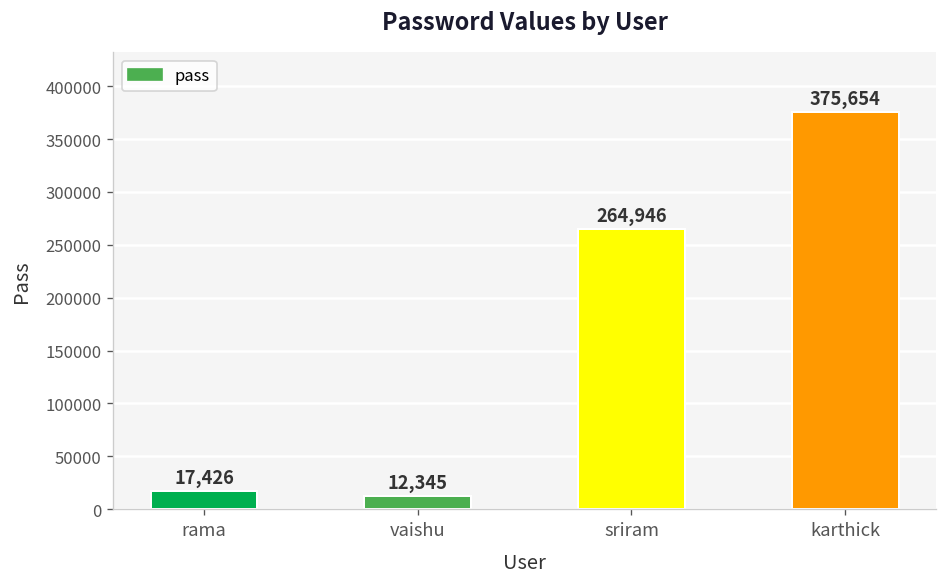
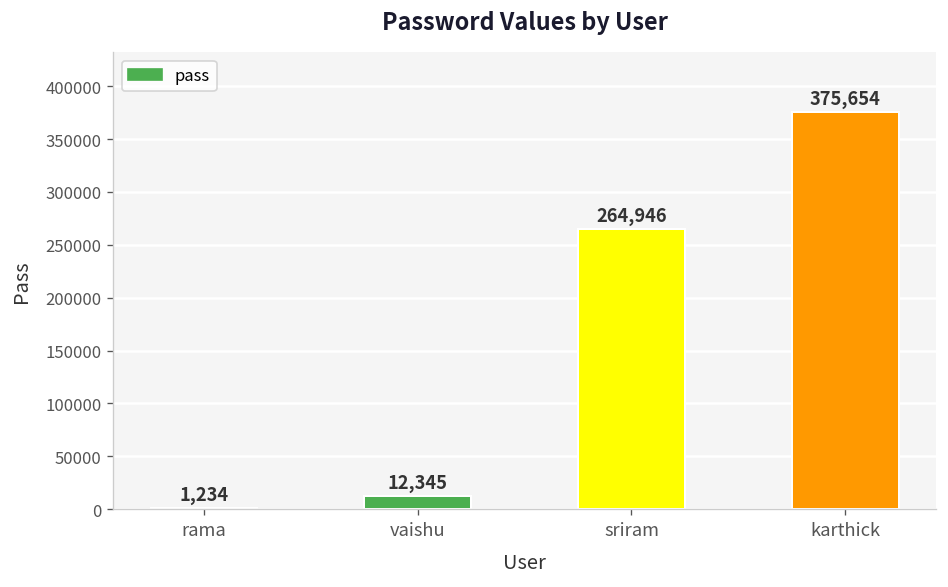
  {
-   "rama": "17,426",
+   "rama": "1,234",
    "vaishu": "12,345",
    "sriram": "264,946",
    "karthick": "375,654"
  }
